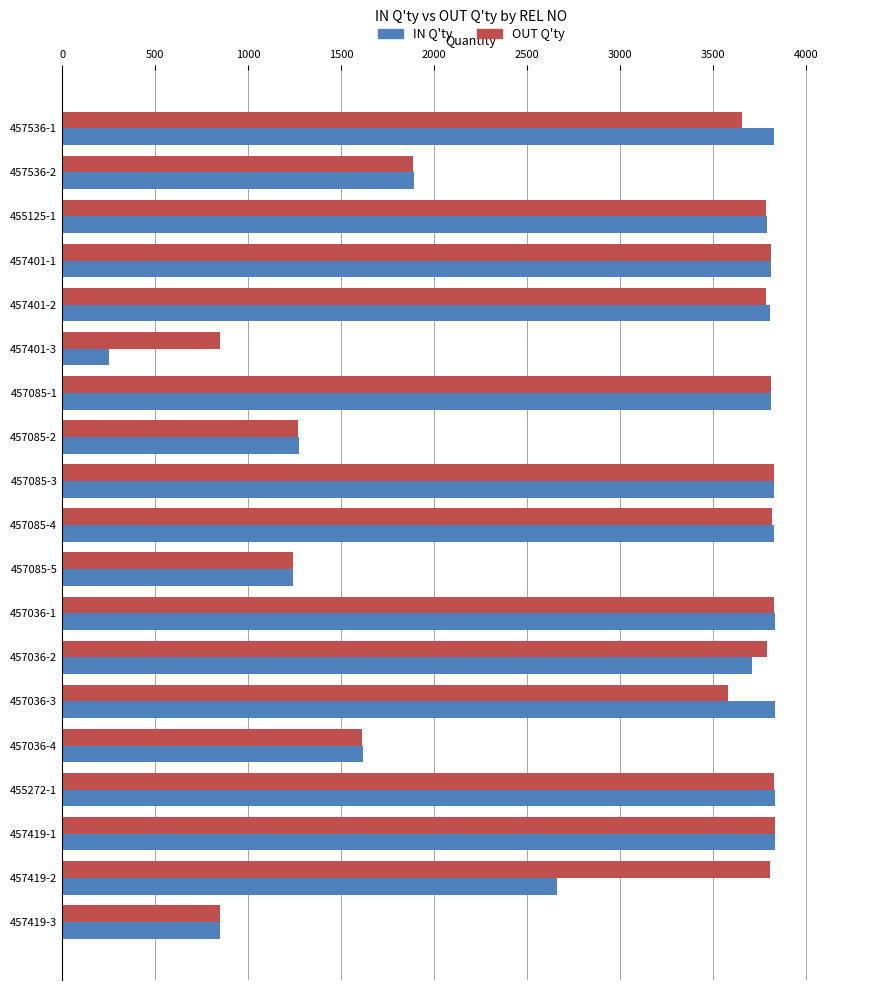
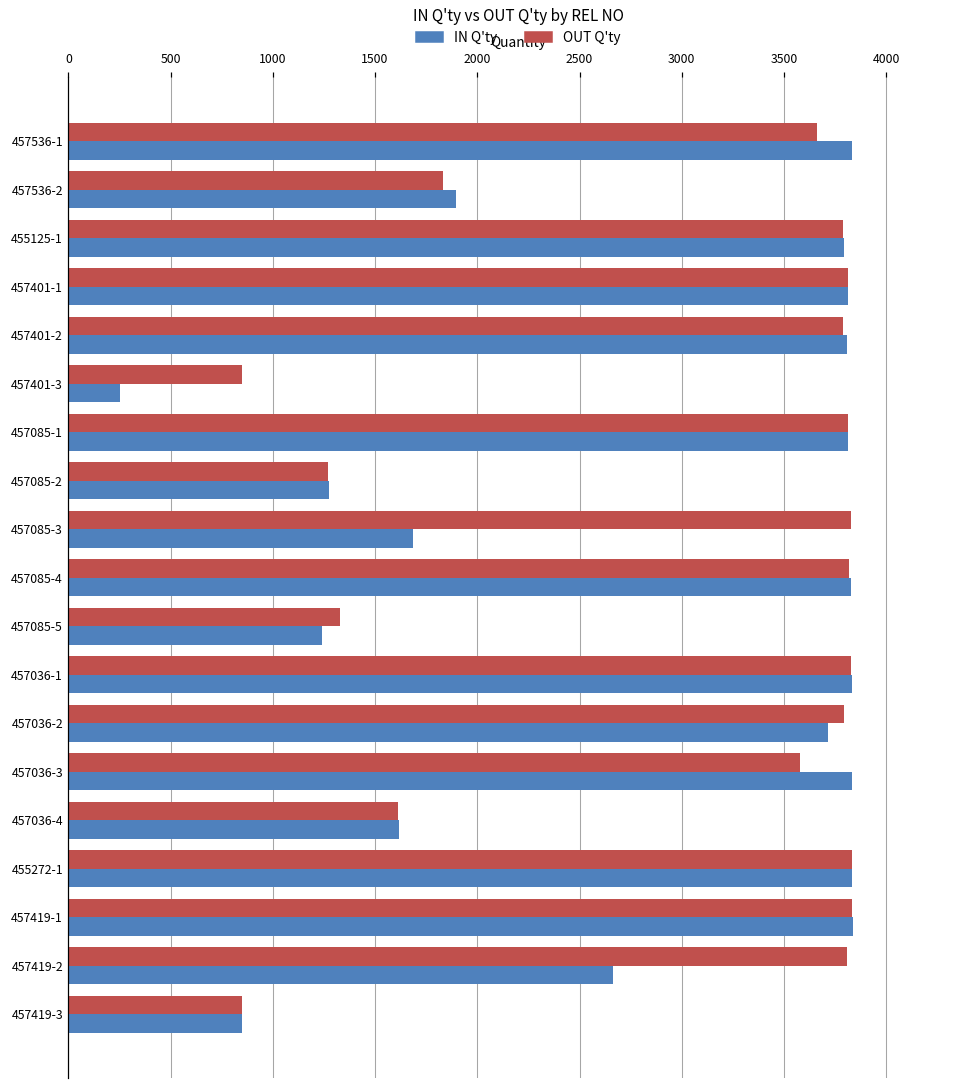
  {
    "IN Q'ty": {
      "457536-1": 3830,
      "457536-2": 1900,
      "455125-1": 3790,
      "457401-1": 3820,
      "457401-2": 3810,
      "457401-3": 250,
      "457085-1": 3810,
      "457085-2": 1270,
-     "457085-3": 3830,
+     "457085-3": 1690,
      "457085-4": 3830,
      "457085-5": 1240,
      "457036-1": 3830,
      "457036-2": 3710,
      "457036-3": 3830,
      "457036-4": 1620,
      "455272-1": 3840,
      "457419-1": 3840,
      "457419-2": 2660,
      "457419-3": 850
    },
    "OUT Q'ty": {
      "457536-1": 3660,
-     "457536-2": 1890,
+     "457536-2": 1830,
      "455125-1": 3790,
      "457401-1": 3810,
      "457401-2": 3790,
      "457401-3": 850,
      "457085-1": 3810,
      "457085-2": 1270,
      "457085-3": 3830,
      "457085-4": 3820,
-     "457085-5": 1240,
+     "457085-5": 1330,
      "457036-1": 3830,
      "457036-2": 3790,
      "457036-3": 3580,
      "457036-4": 1610,
      "455272-1": 3830,
      "457419-1": 3840,
      "457419-2": 3810,
      "457419-3": 850
    }
  }
